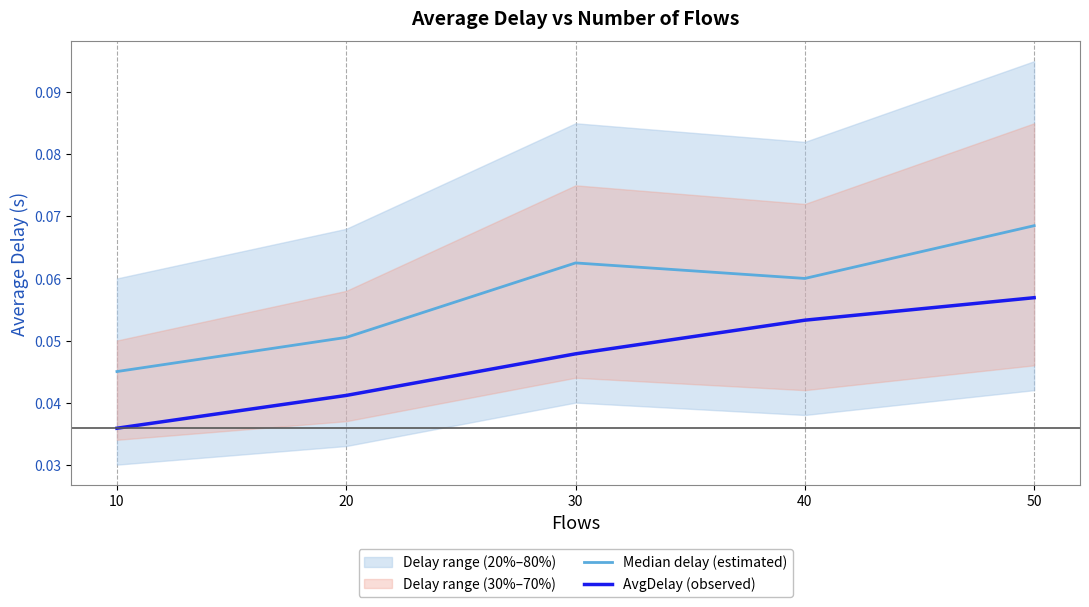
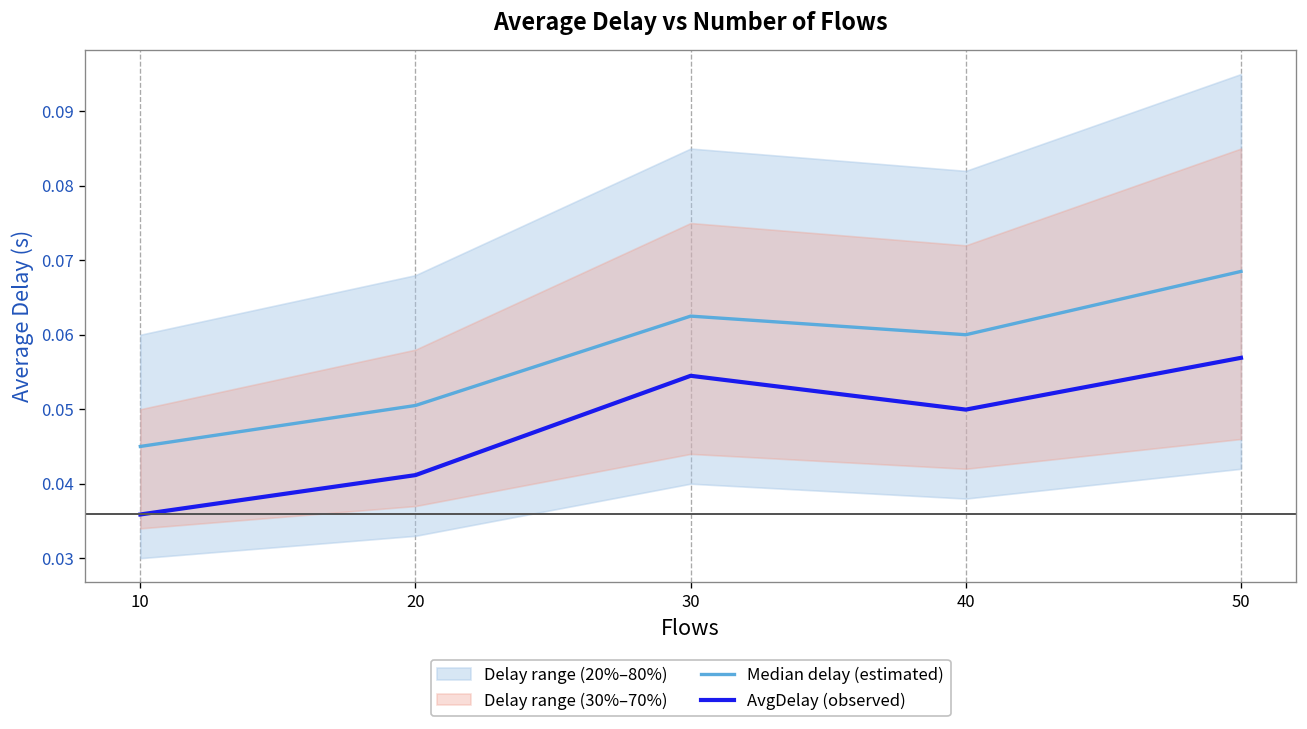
  {
    "Median delay (estimated)": {
      "10": 0.045,
      "20": 0.051,
      "30": 0.063,
      "40": 0.060,
      "50": 0.069
    },
    "AvgDelay (observed)": {
      "10": 0.036,
      "20": 0.041,
-     "30": 0.048,
-     "40": 0.053,
+     "30": 0.054,
+     "40": 0.050,
      "50": 0.057
    }
  }
